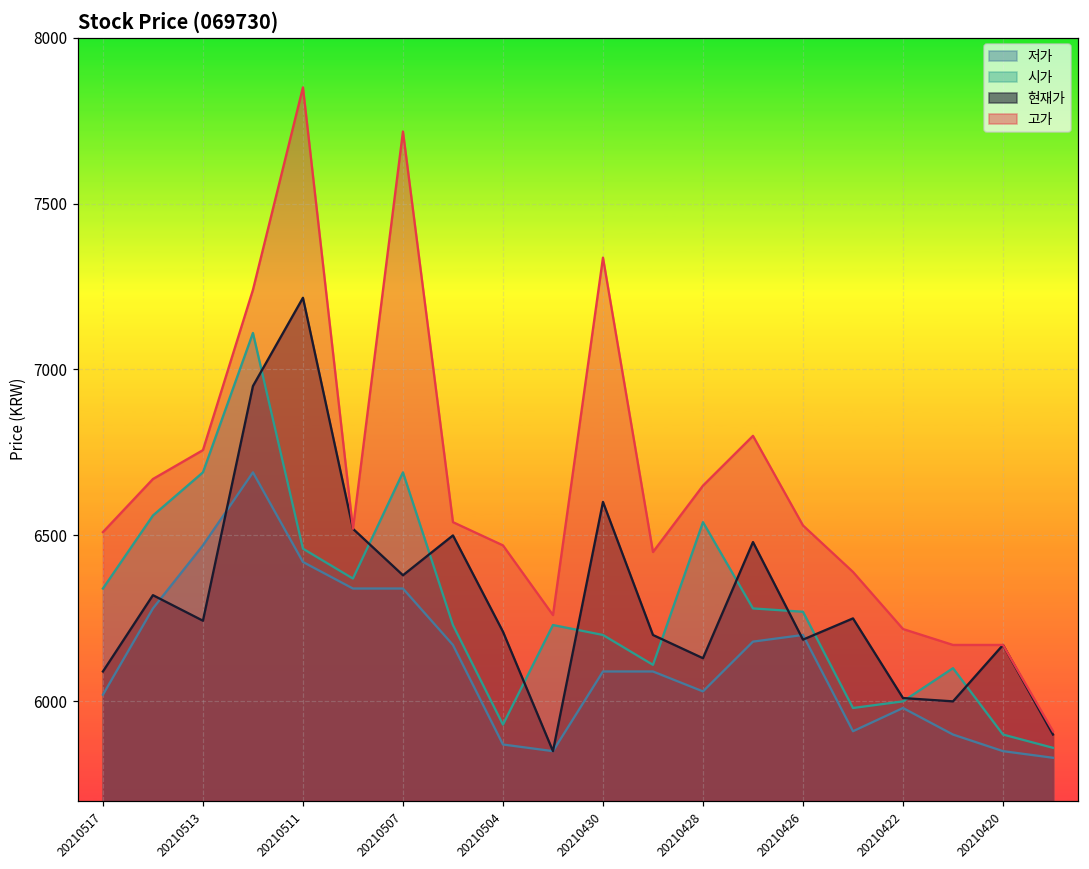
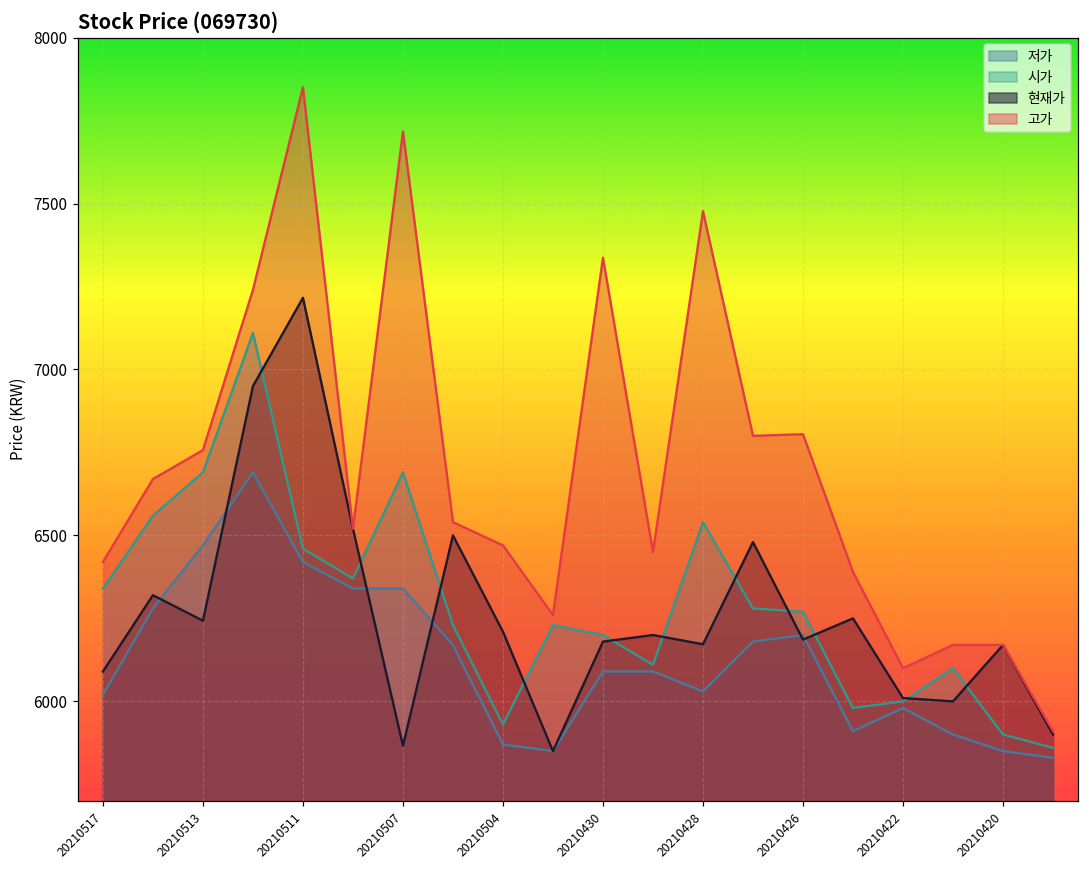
  {
    "현재가": {
      "20210517": 6090,
      "20210513": 6240,
      "20210511": 7220,
-     "20210507": 6380,
+     "20210507": 5870,
      "20210504": 6210,
-     "20210430": 6600,
-     "20210428": 6130,
+     "20210430": 6180,
+     "20210428": 6170,
      "20210426": 6190,
      "20210422": 6010
    },
    "고가": {
-     "20210517": 6510,
+     "20210517": 6420,
      "20210513": 6760,
      "20210511": 7850,
      "20210507": 7720,
      "20210504": 6470,
      "20210430": 7340,
-     "20210428": 6650,
-     "20210426": 6530,
-     "20210422": 6220
+     "20210428": 7480,
+     "20210426": 6810,
+     "20210422": 6100
    }
  }
